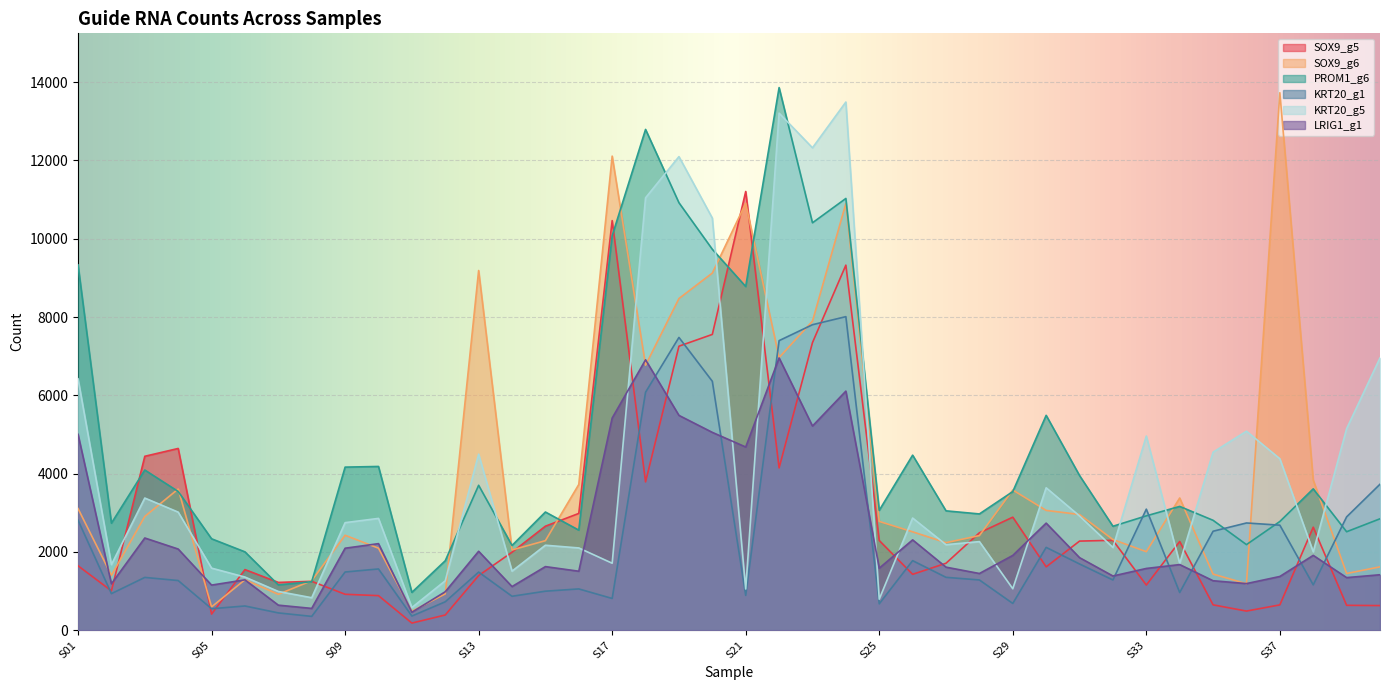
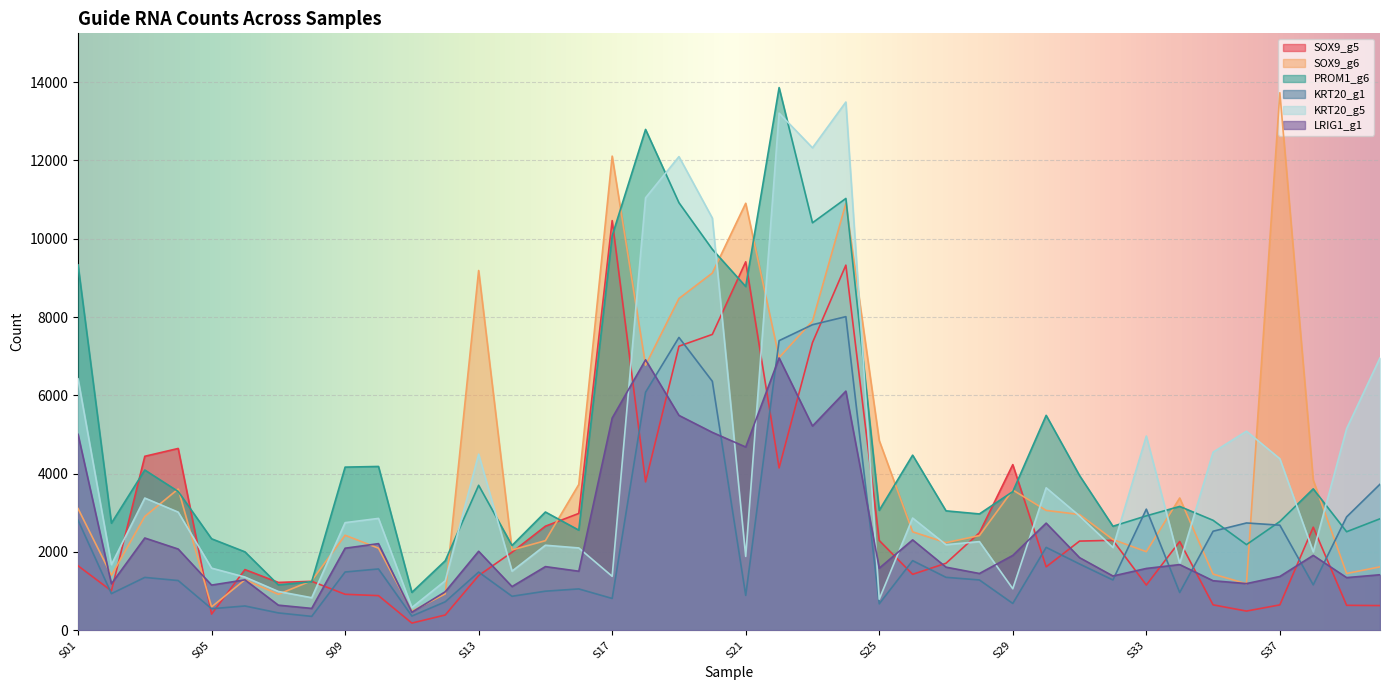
  {
    "SOX9_g5": {
      "S01": 1600,
      "S05": 400,
      "S09": 900,
      "S13": 1400,
      "S17": 10500,
-     "S21": 11200,
+     "S21": 9400,
      "S25": 2300,
-     "S29": 2900,
+     "S29": 4200,
      "S33": 1200,
      "S37": 600
    },
    "SOX9_g6": {
      "S01": 3100,
      "S09": 2400,
      "S13": 9200,
      "S17": 12100,
      "S21": 10900,
-     "S25": 2800,
+     "S25": 4800,
      "S33": 2000
    },
    "KRT20_g5": {
      "S01": 6400,
      "S05": 1600,
      "S09": 2700,
      "S13": 4500,
-     "S17": 1700,
-     "S21": 1100,
+     "S17": 1400,
+     "S21": 1900,
      "S25": 800,
      "S29": 1100,
      "S33": 5000,
      "S37": 4400
    }
  }
